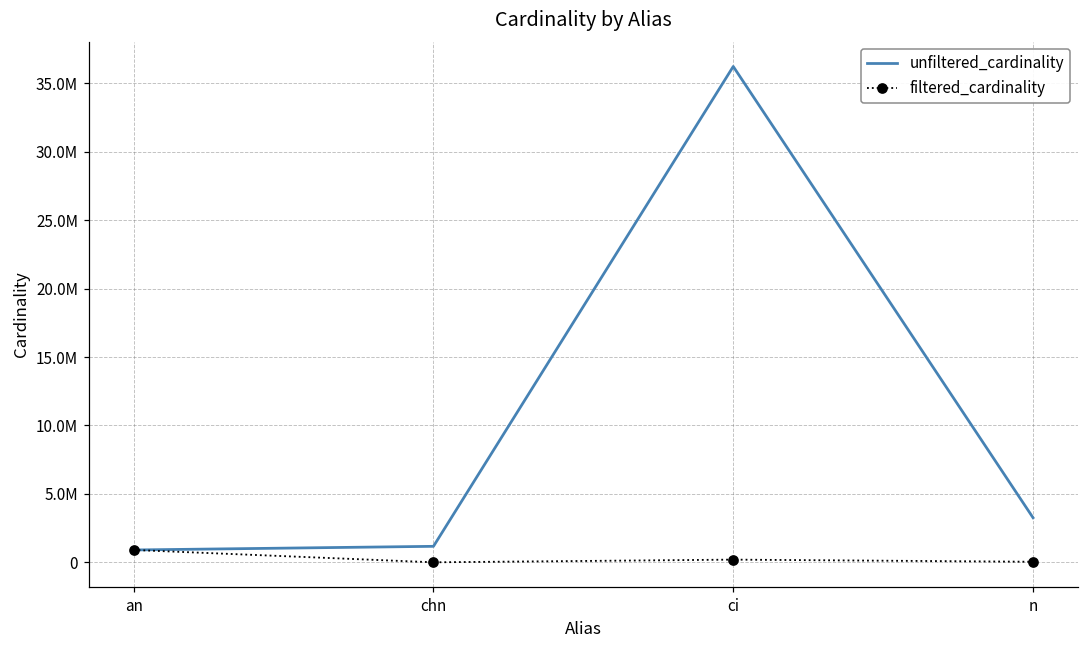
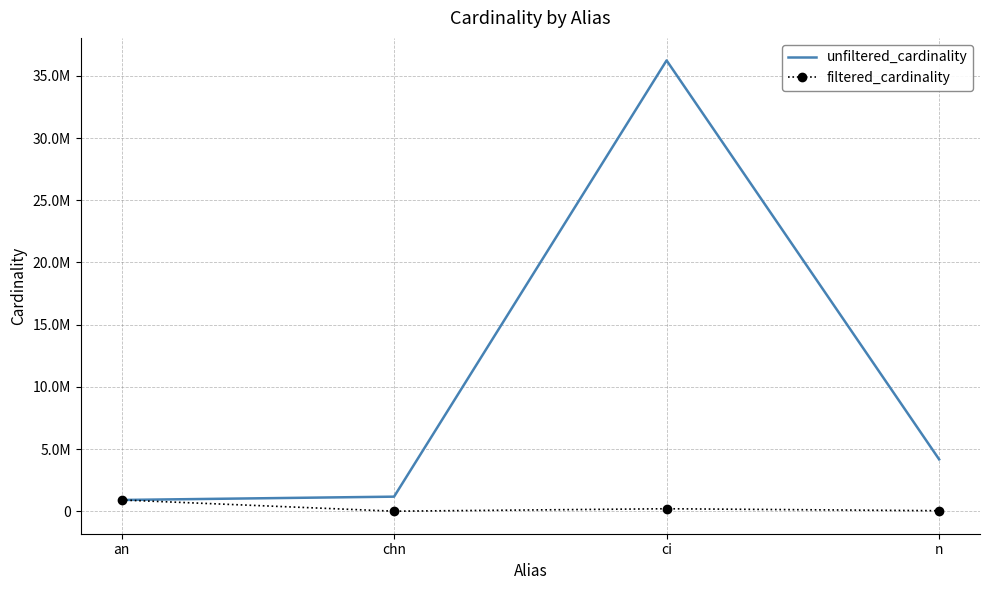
  {
    "unfiltered_cardinality": {
      "chn": 1200000,
      "ci": 36200000,
-     "n": 3300000
+     "n": 4200000
    },
    "filtered_cardinality": {
      "chn": 0,
      "ci": 200000,
      "n": 0
    }
  }
